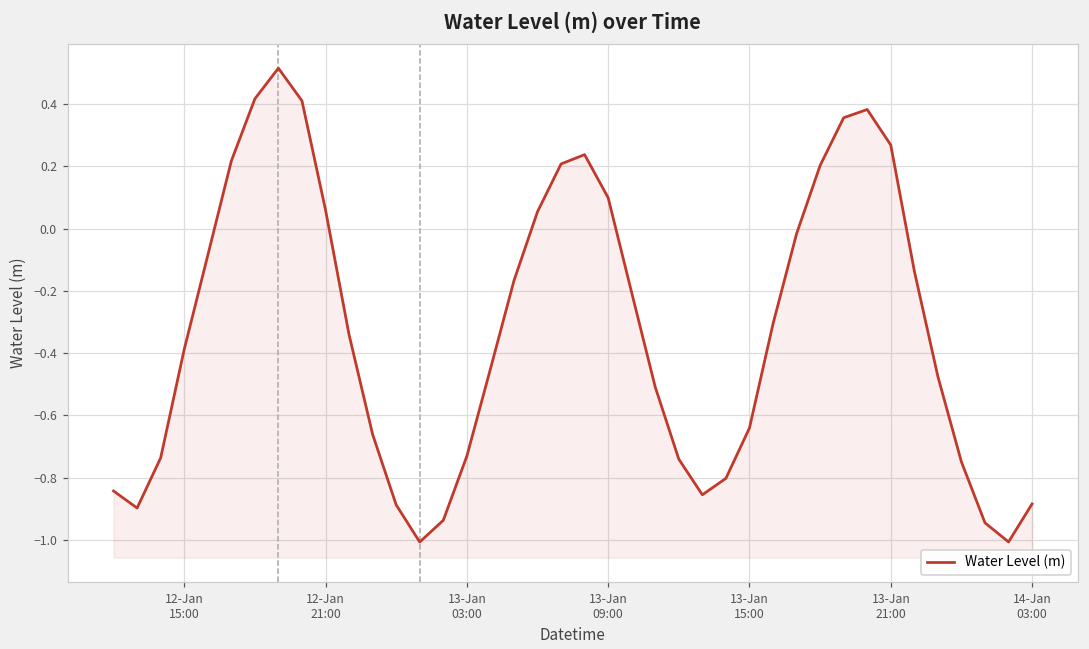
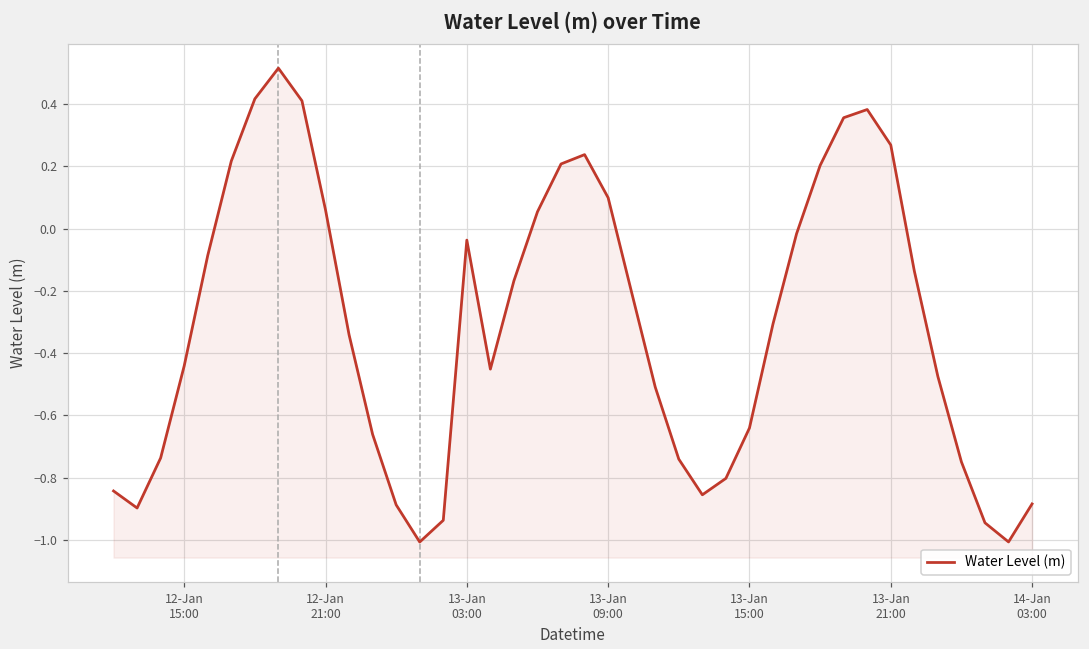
  {
-   "12-Jan 15:00": -0.39,
+   "12-Jan 15:00": -0.44,
    "12-Jan 21:00": 0.06,
-   "13-Jan 03:00": -0.73,
+   "13-Jan 03:00": -0.04,
    "13-Jan 09:00": 0.10,
    "13-Jan 15:00": -0.64,
    "13-Jan 21:00": 0.27,
    "14-Jan 03:00": -0.88
  }
